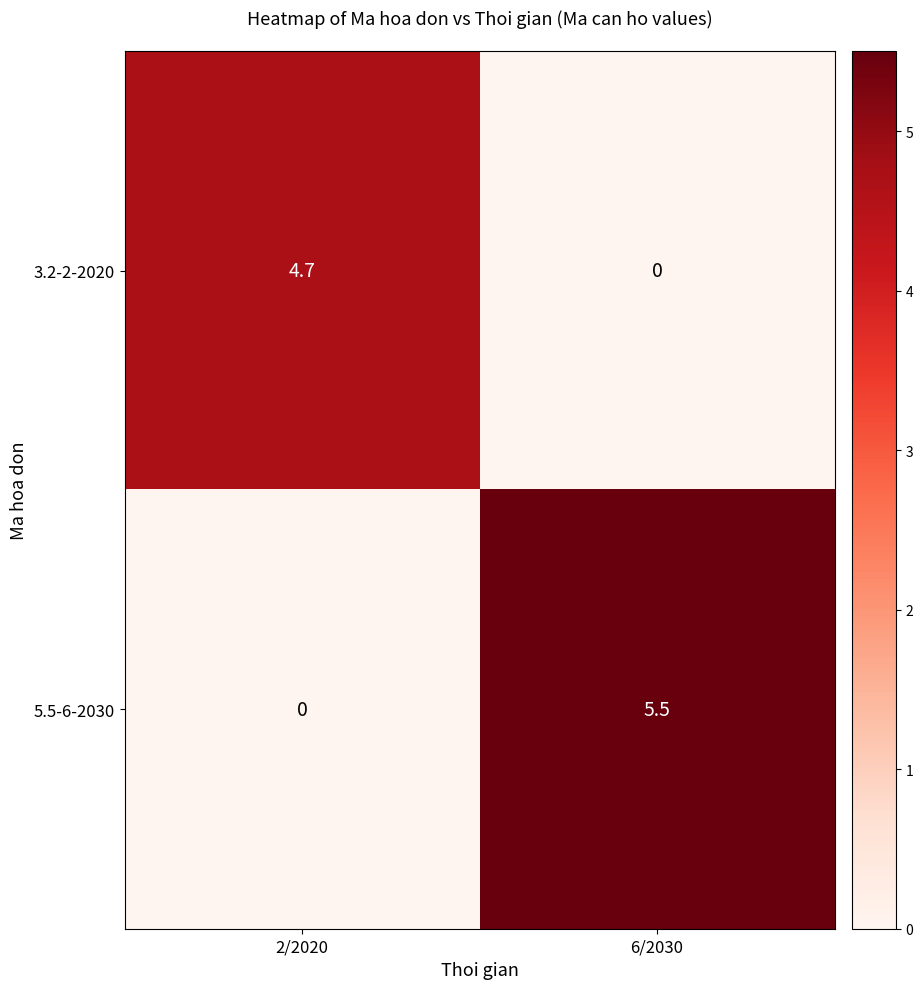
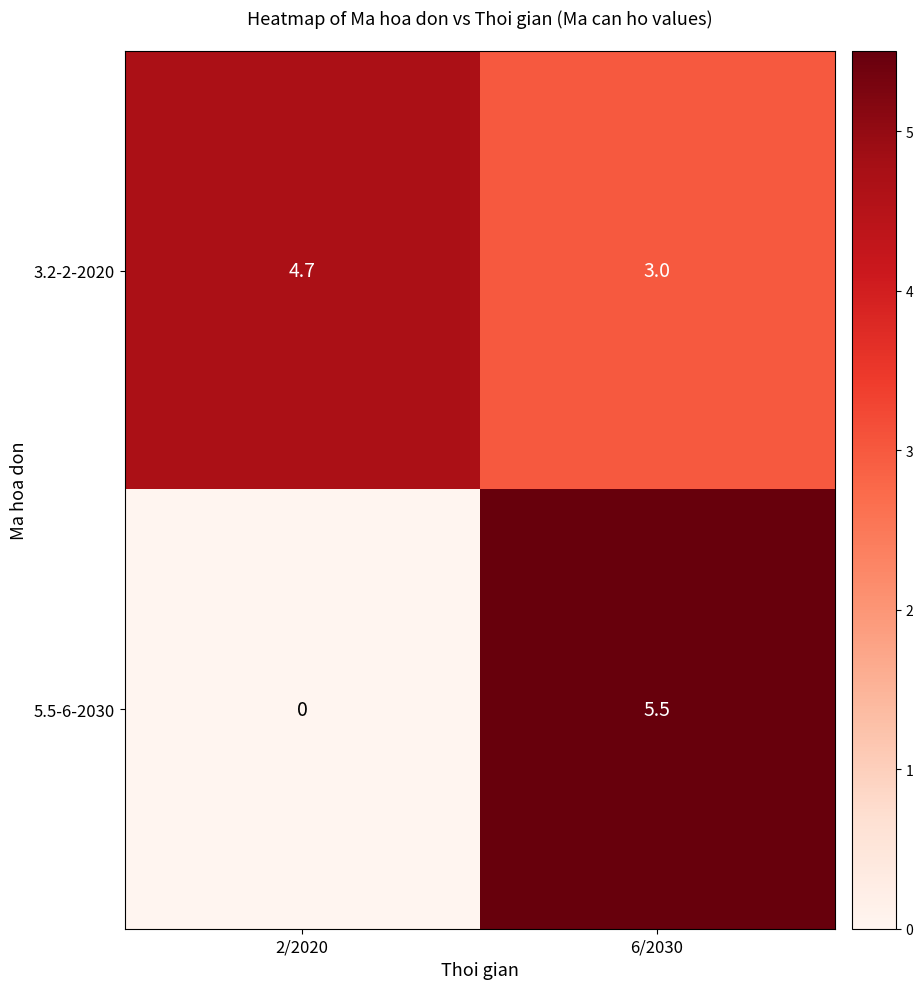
  {
    "3.2-2-2020": {
      "2/2020": 4.7,
-     "6/2030": 0
+     "6/2030": 3.0
    },
    "5.5-6-2030": {
      "2/2020": 0,
      "6/2030": 5.5
    }
  }
